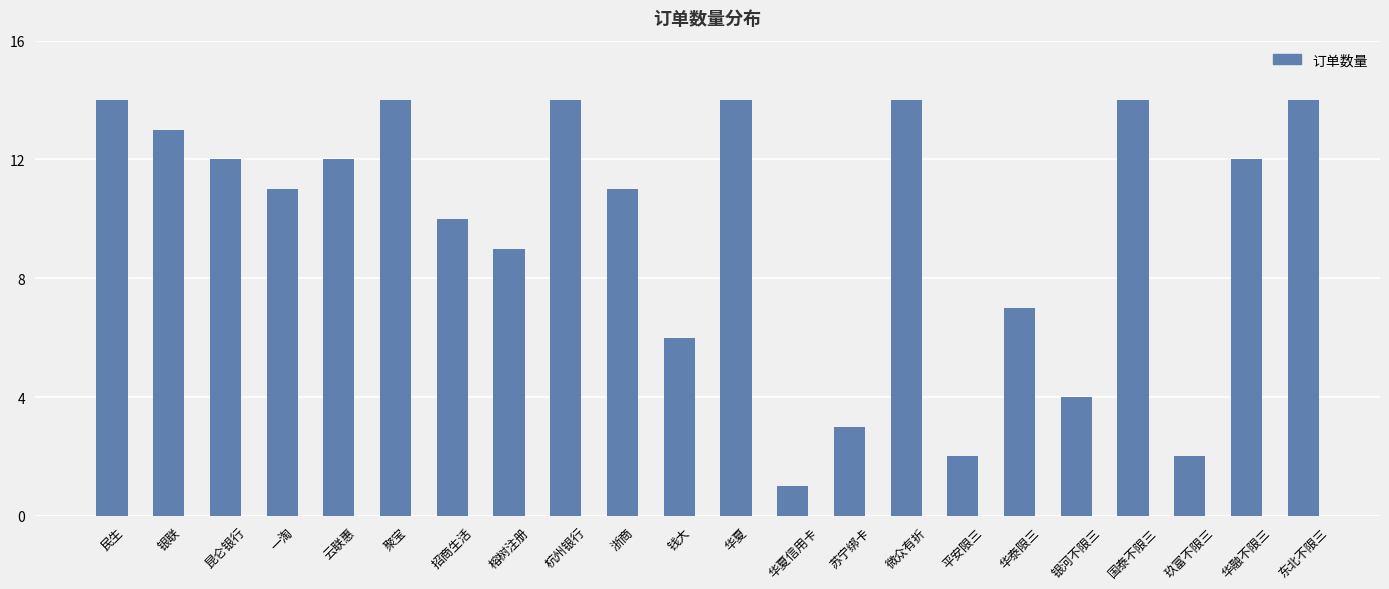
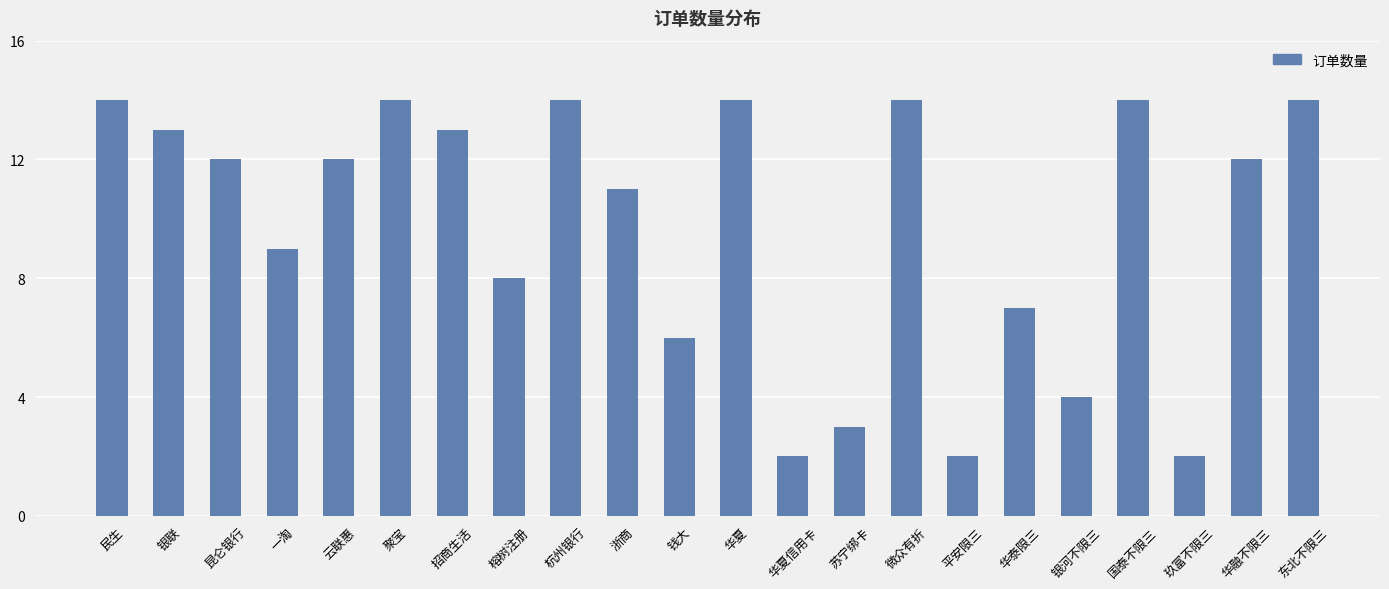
  {
    "民生": 14,
    "银联": 13,
    "昆仑银行": 12,
-   "一淘": 11,
+   "一淘": 9,
    "云联惠": 12,
    "聚宝": 14,
-   "招商生活": 10,
-   "榕树注册": 9,
+   "招商生活": 13,
+   "榕树注册": 8,
    "杭州银行": 14,
    "浙商": 11,
    "钱大": 6,
    "华夏": 14,
-   "华夏信用卡": 1,
+   "华夏信用卡": 2,
    "苏宁绑卡": 3,
    "微众有折": 14,
    "平安限三": 2,
    "华泰限三": 7,
    "银河不限三": 4,
    "国泰不限三": 14,
    "玖富不限三": 2,
    "华融不限三": 12,
    "东北不限三": 14
  }
